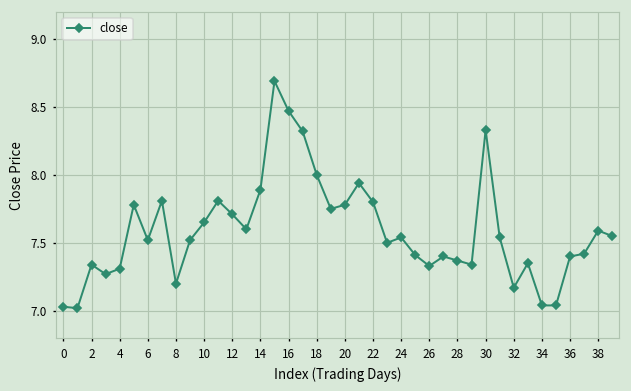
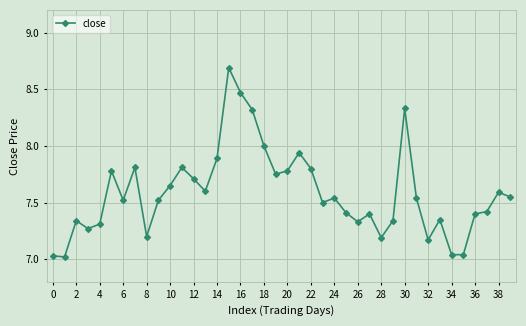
  {
    "0": 7.03,
    "2": 7.34,
    "4": 7.31,
    "6": 7.52,
    "8": 7.20,
    "10": 7.65,
    "12": 7.71,
    "14": 7.89,
    "16": 8.47,
    "18": 8.00,
    "20": 7.78,
    "22": 7.80,
    "24": 7.54,
    "26": 7.33,
-   "28": 7.37,
+   "28": 7.19,
    "30": 8.33,
    "32": 7.17,
    "34": 7.04,
    "36": 7.40,
    "38": 7.59
  }
